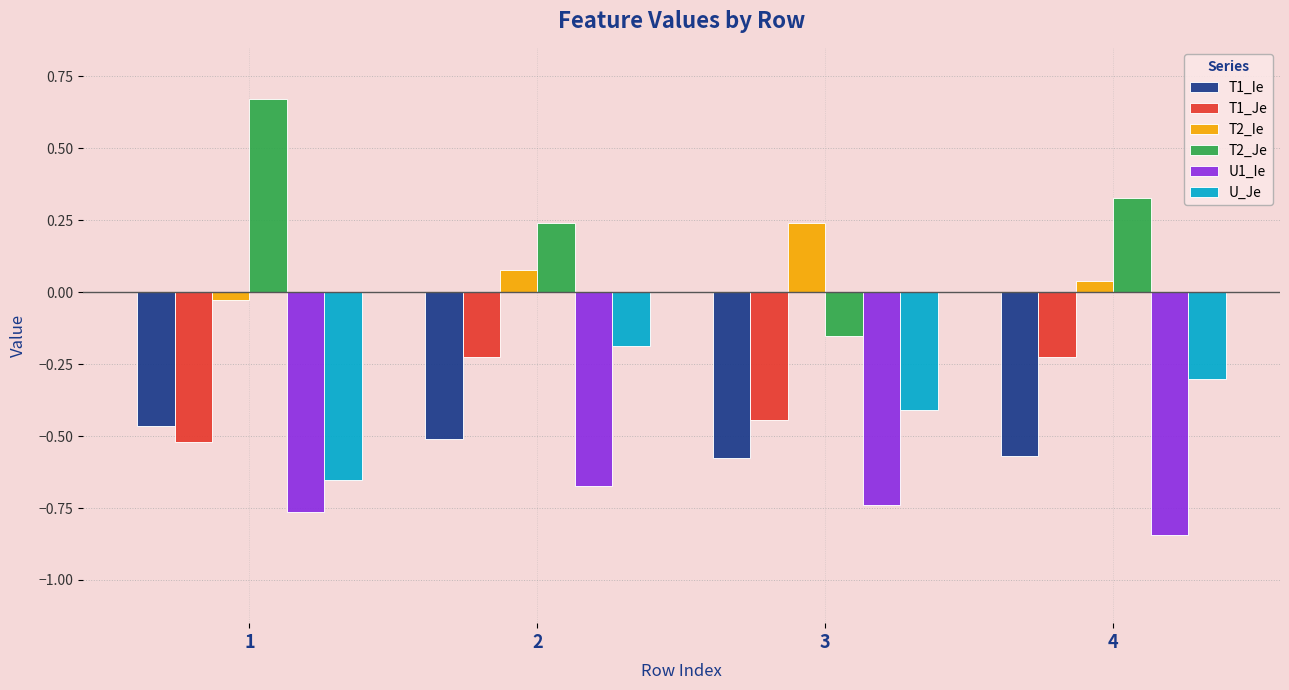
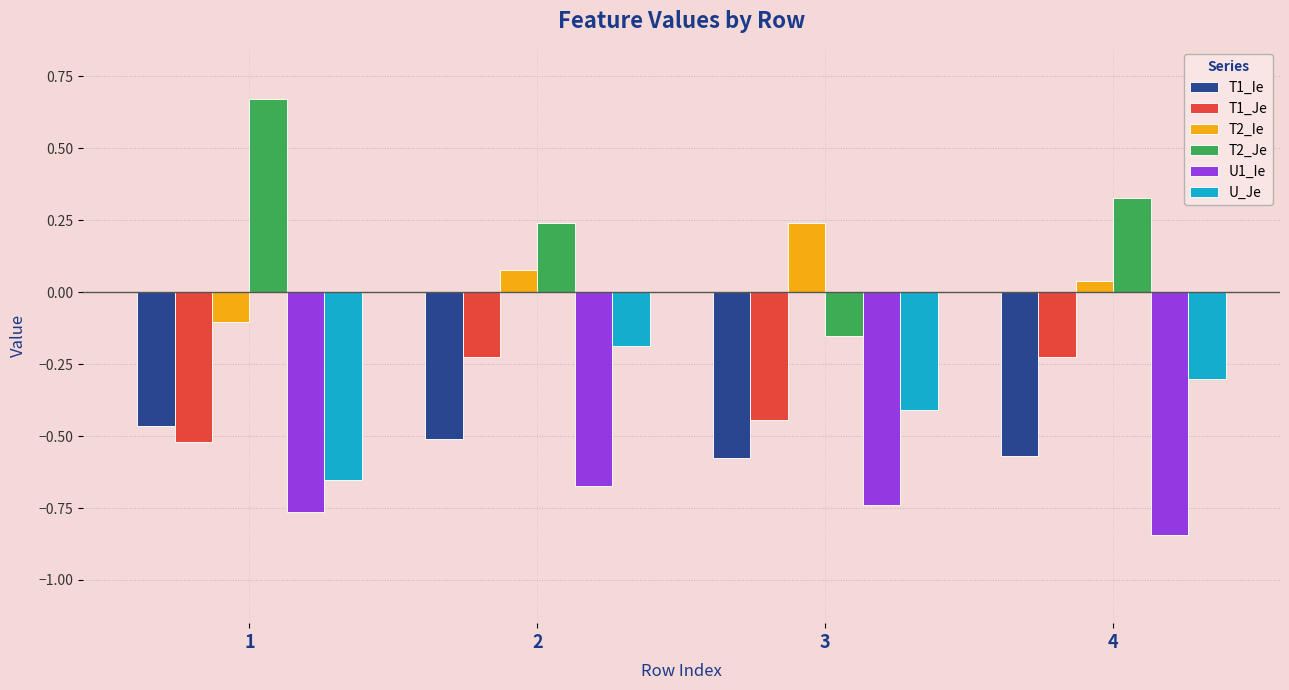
  {
    "T1_Ie": {
      "1": -0.46,
      "2": -0.51,
      "3": -0.58,
      "4": -0.57
    },
    "T1_Je": {
      "1": -0.52,
      "2": -0.23,
      "3": -0.44,
      "4": -0.22
    },
    "T2_Ie": {
-     "1": -0.03,
+     "1": -0.11,
      "2": 0.08,
      "3": 0.24,
      "4": 0.04
    },
    "T2_Je": {
      "1": 0.67,
      "2": 0.24,
      "3": -0.15,
      "4": 0.33
    },
    "U1_Ie": {
      "1": -0.76,
      "2": -0.67,
      "3": -0.74,
      "4": -0.84
    },
    "U_Je": {
      "1": -0.65,
      "2": -0.19,
      "3": -0.41,
      "4": -0.30
    }
  }
